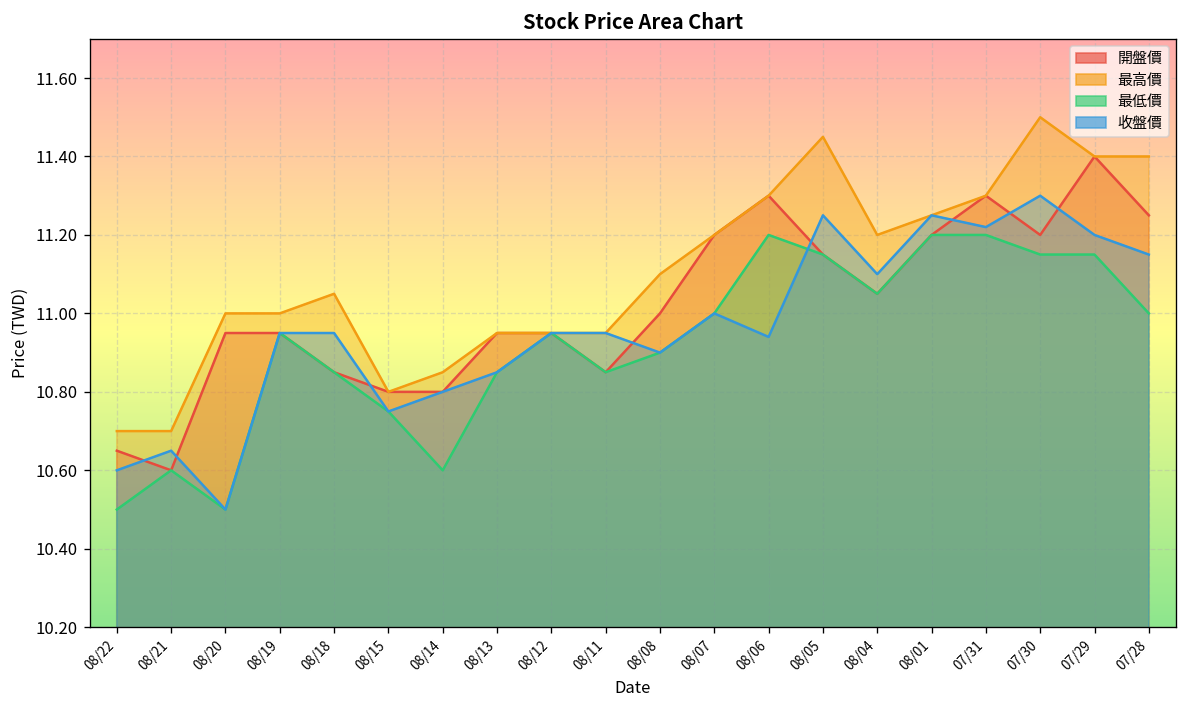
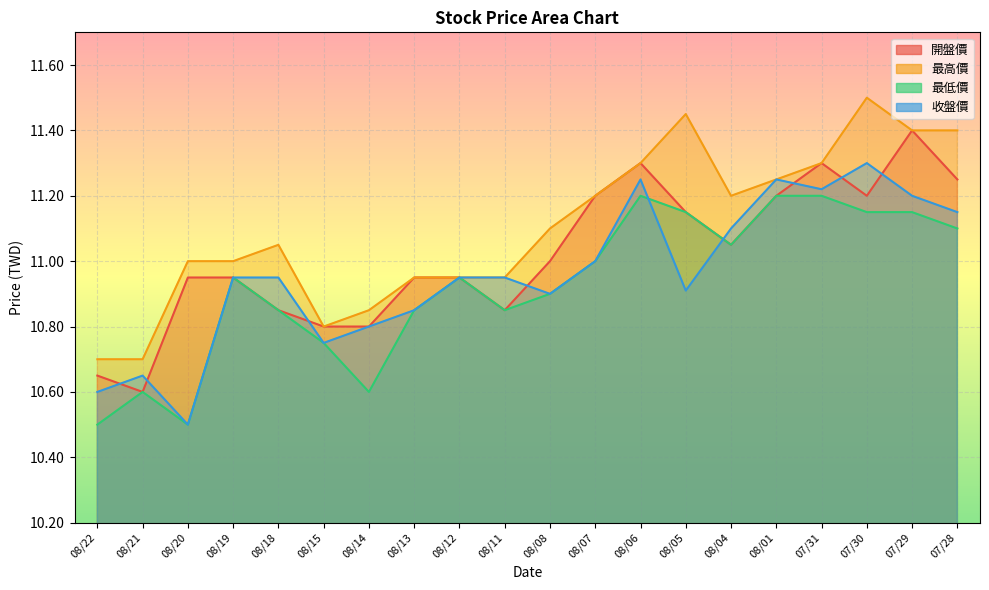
  {
    "最低價": {
      "08/22": 10.5,
      "08/14": 10.6,
      "08/06": 11.2,
      "07/31": 11.2,
      "07/30": 11.15,
      "07/29": 11.15,
-     "07/28": 11.0
+     "07/28": 11.1
    },
    "收盤價": {
      "08/22": 10.60,
      "08/21": 10.65,
      "08/18": 10.95,
-     "08/06": 10.94,
-     "08/05": 11.25,
+     "08/06": 11.25,
+     "08/05": 10.91,
      "08/04": 11.10,
      "07/31": 11.22,
      "07/30": 11.30,
      "07/29": 11.20,
      "07/28": 11.15
    }
  }
